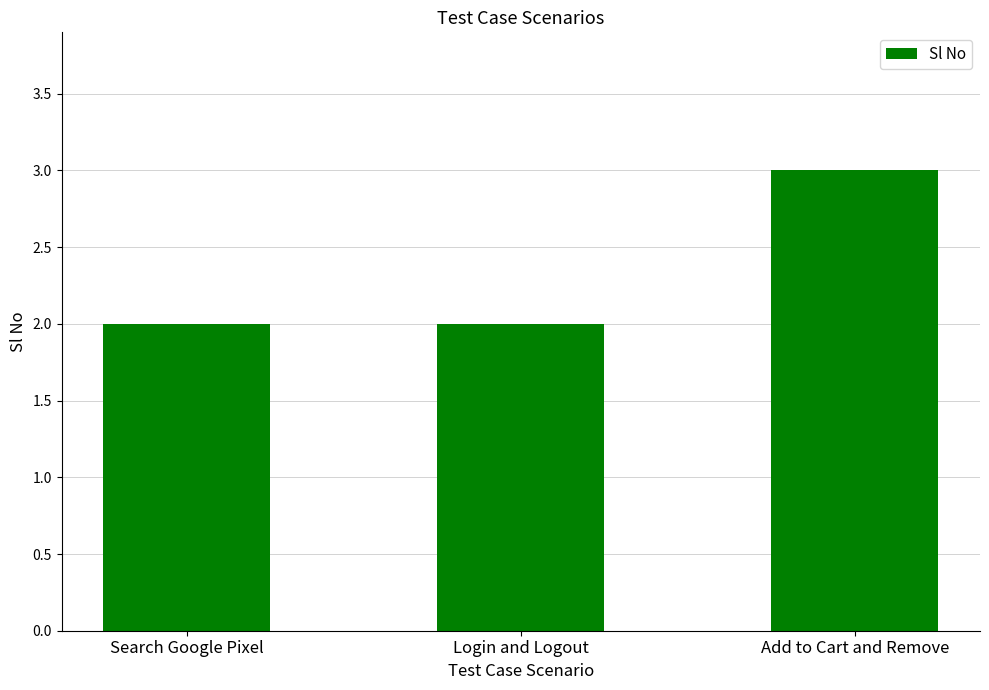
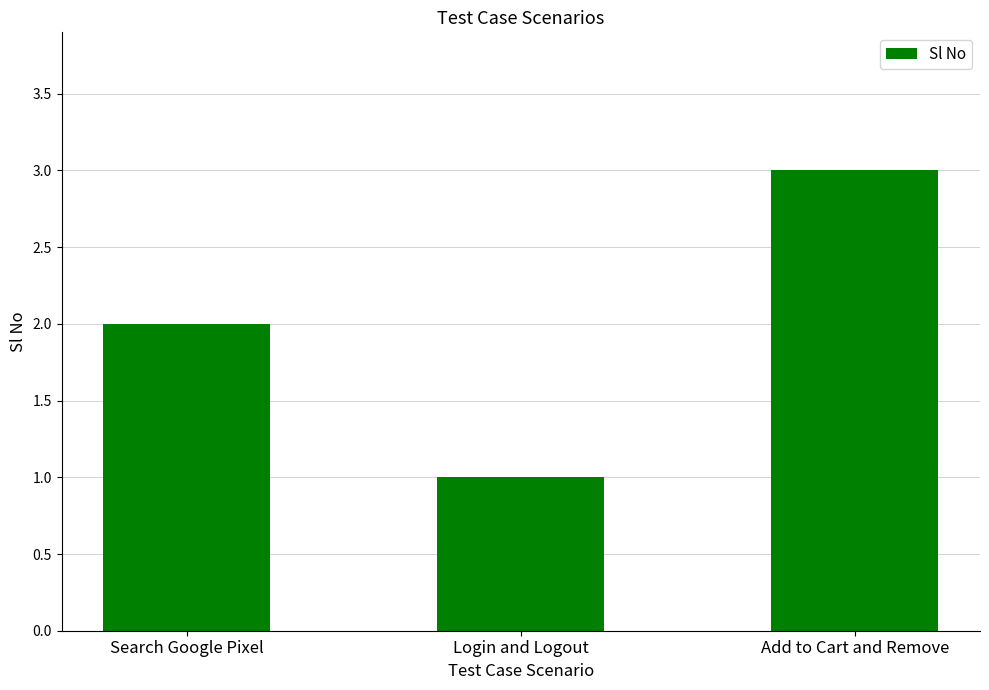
  {
    "Search Google Pixel": 2,
-   "Login and Logout": 2,
+   "Login and Logout": 1,
    "Add to Cart and Remove": 3
  }
